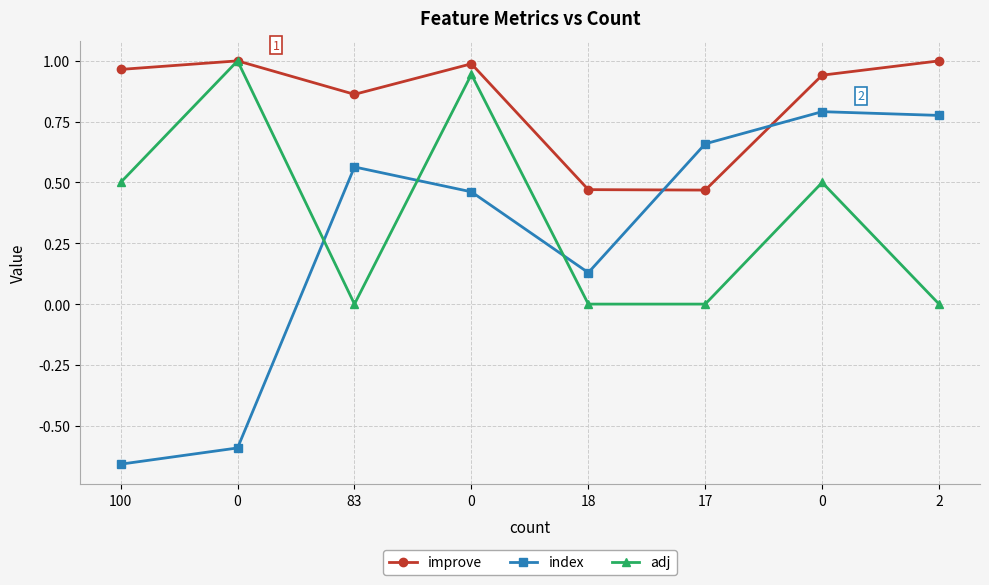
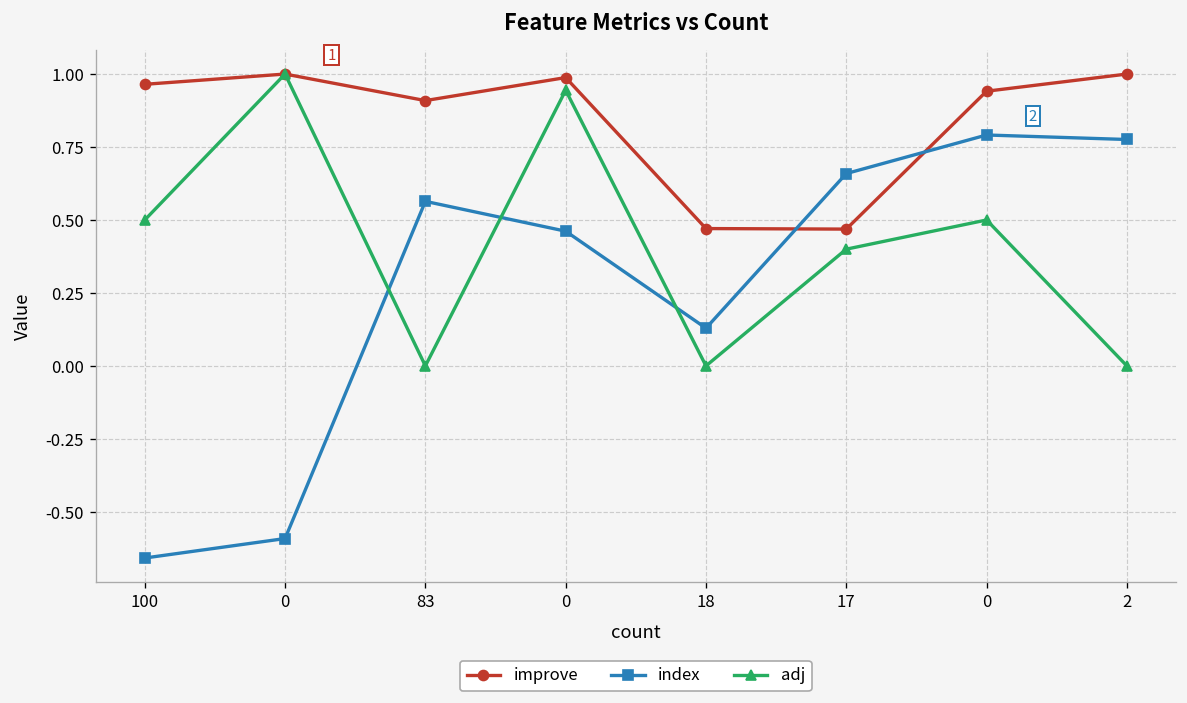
  {
    "improve": {
      "100": 0.96,
-     "83": 0.86,
+     "83": 0.91,
      "18": 0.47,
      "17": 0.47,
      "2": 1.00
    },
    "index": {
      "100": -0.66,
      "83": 0.56,
      "18": 0.13,
      "17": 0.66,
      "2": 0.78
    },
    "adj": {
      "100": 0.5,
      "83": 0.0,
      "18": 0.0,
-     "17": 0.0,
+     "17": 0.4,
      "2": 0.0
    }
  }
